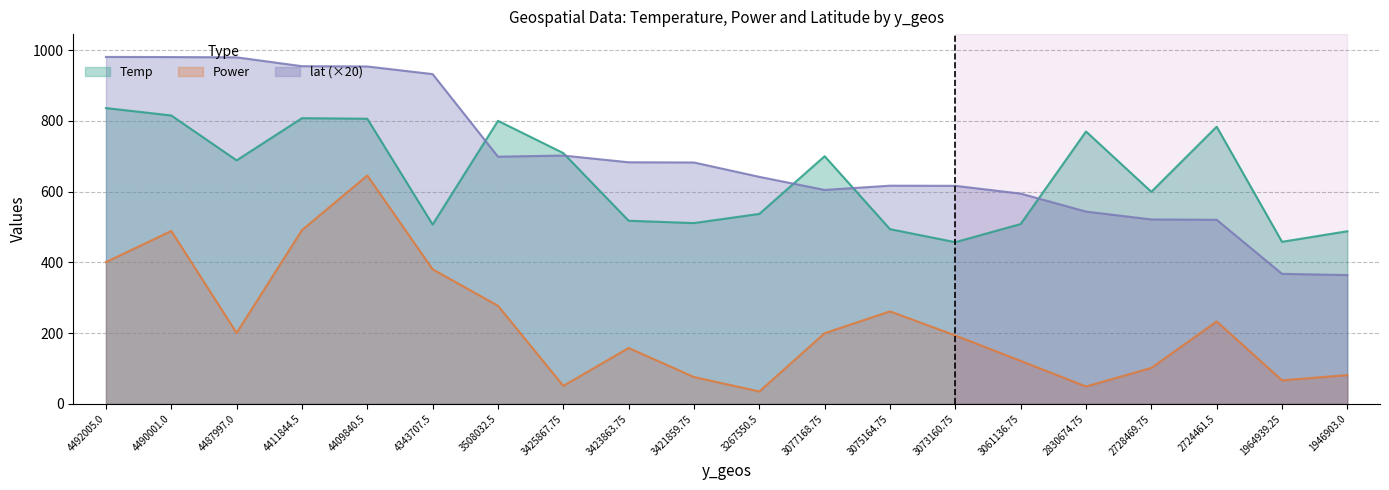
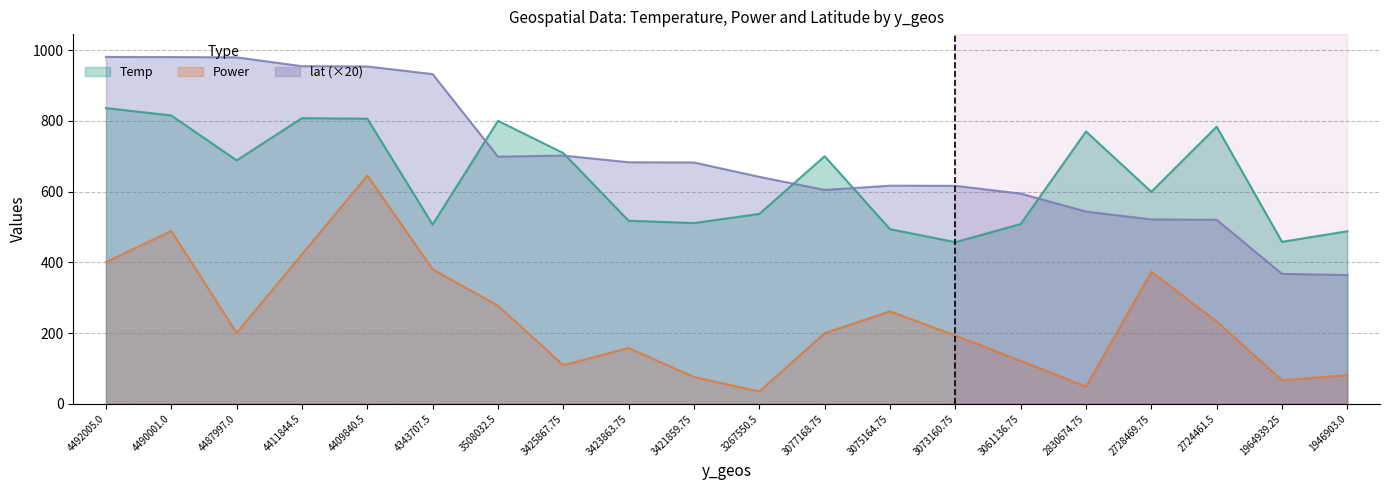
  {
    "Power": {
      "4492005.0": 400,
      "4490001.0": 490,
      "4487997.0": 200,
-     "4411844.5": 490,
+     "4411844.5": 420,
      "4409840.5": 650,
      "4343707.5": 380,
      "3508032.5": 280,
-     "3425867.75": 50,
+     "3425867.75": 110,
      "3423863.75": 160,
      "3421859.75": 80,
      "3267550.5": 40,
      "3077168.75": 200,
      "3075164.75": 260,
      "3073160.75": 190,
      "3061136.75": 120,
      "2830674.75": 50,
-     "2728469.75": 100,
+     "2728469.75": 370,
      "2724461.5": 230,
      "1964939.25": 70,
      "1946903.0": 80
    }
  }
